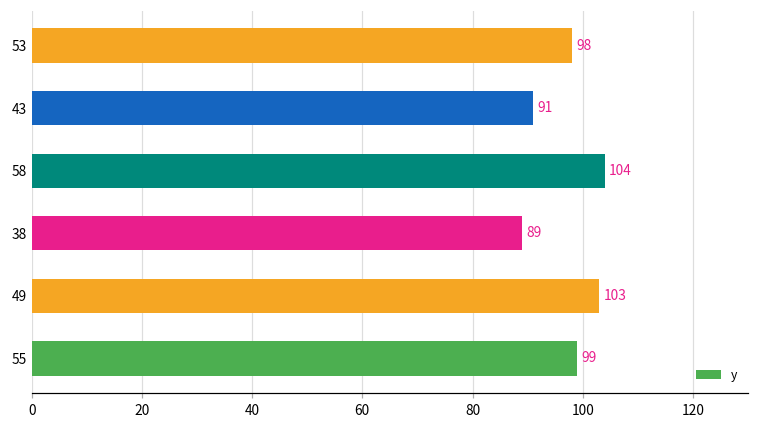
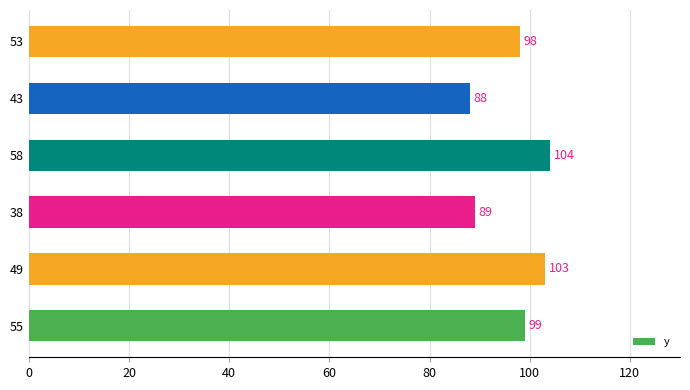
  {
    "53": 98,
-   "43": 91,
+   "43": 88,
    "58": 104,
    "38": 89,
    "49": 103,
    "55": 99
  }
